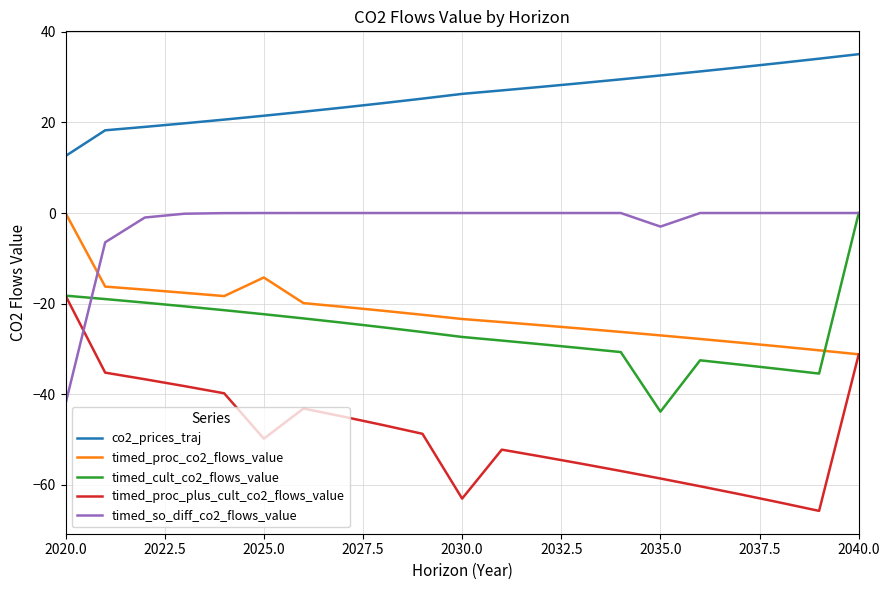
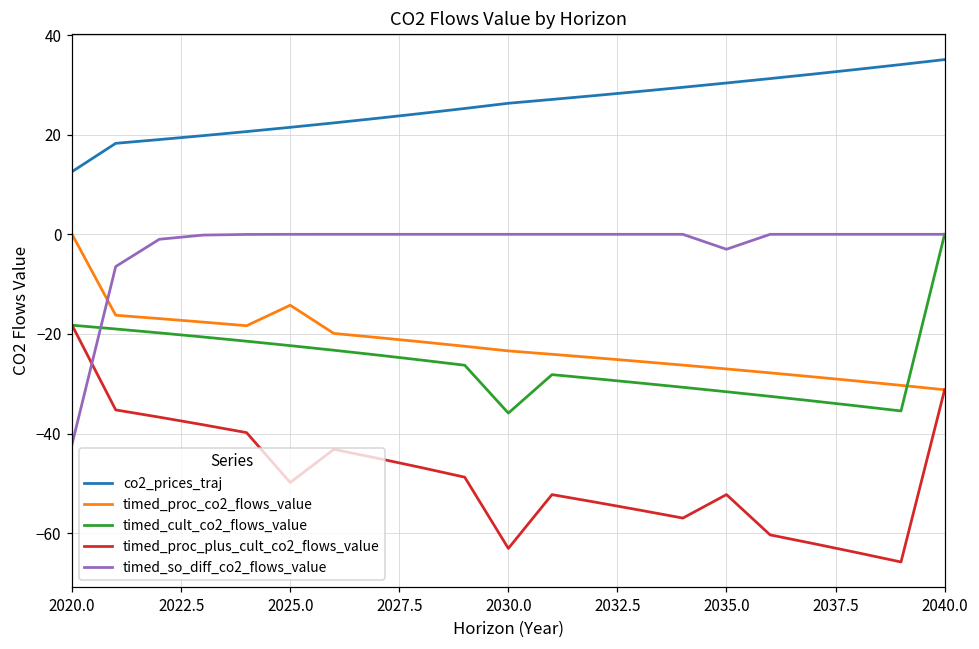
  {
    "co2_prices_traj": {
      "2020.0": 13,
      "2025.0": 21,
      "2030.0": 26,
      "2035.0": 30,
      "2040.0": 35
    },
    "timed_proc_co2_flows_value": {
      "2020.0": 0,
      "2025.0": -14,
      "2030.0": -23,
      "2035.0": -27
    },
    "timed_cult_co2_flows_value": {
      "2025.0": -22,
-     "2030.0": -27,
-     "2035.0": -44
+     "2030.0": -36,
+     "2035.0": -32
    },
    "timed_proc_plus_cult_co2_flows_value": {
      "2030.0": -63,
-     "2035.0": -59
+     "2035.0": -52
    },
    "timed_so_diff_co2_flows_value": {
      "2020.0": -42,
      "2025.0": 0,
      "2030.0": 0,
      "2035.0": -3
    }
  }
